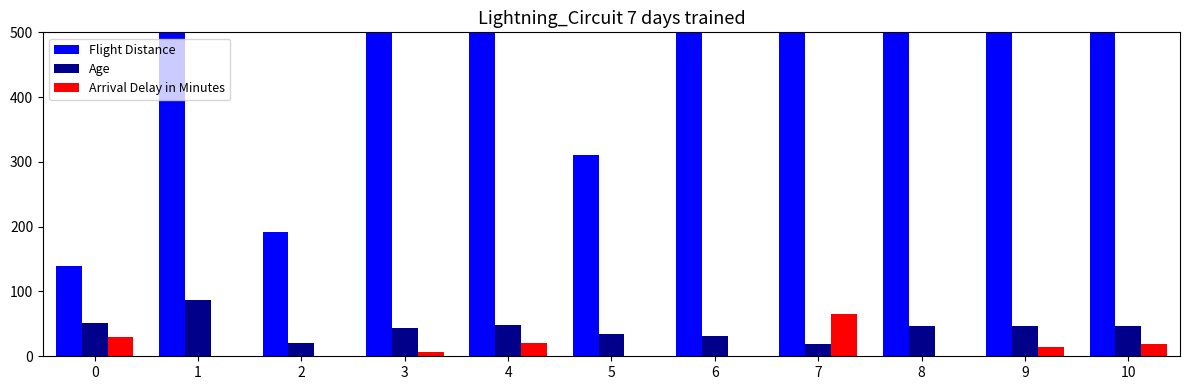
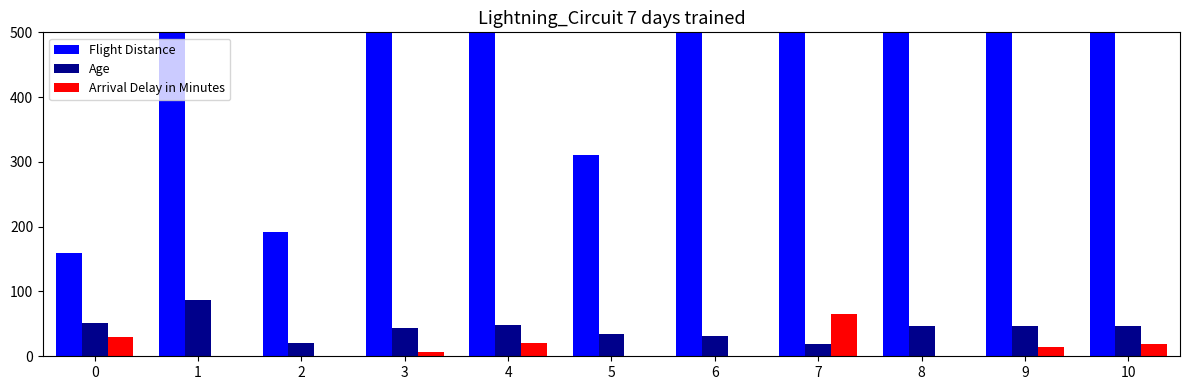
  {
    "Flight Distance": {
-     "0": 140,
+     "0": 160,
      "2": 190,
      "5": 310
    },
    "Age": {
      "0": 50,
      "1": 90,
      "2": 20,
      "3": 40,
      "4": 50,
      "5": 40,
      "6": 30,
      "7": 20,
      "8": 50,
      "9": 50,
      "10": 50
    },
    "Arrival Delay in Minutes": {
      "0": 30,
      "1": 0,
      "2": 0,
      "3": 10,
      "4": 20,
      "5": 0,
      "6": 0,
      "7": 70,
      "8": 0,
      "9": 10,
      "10": 20
    }
  }
